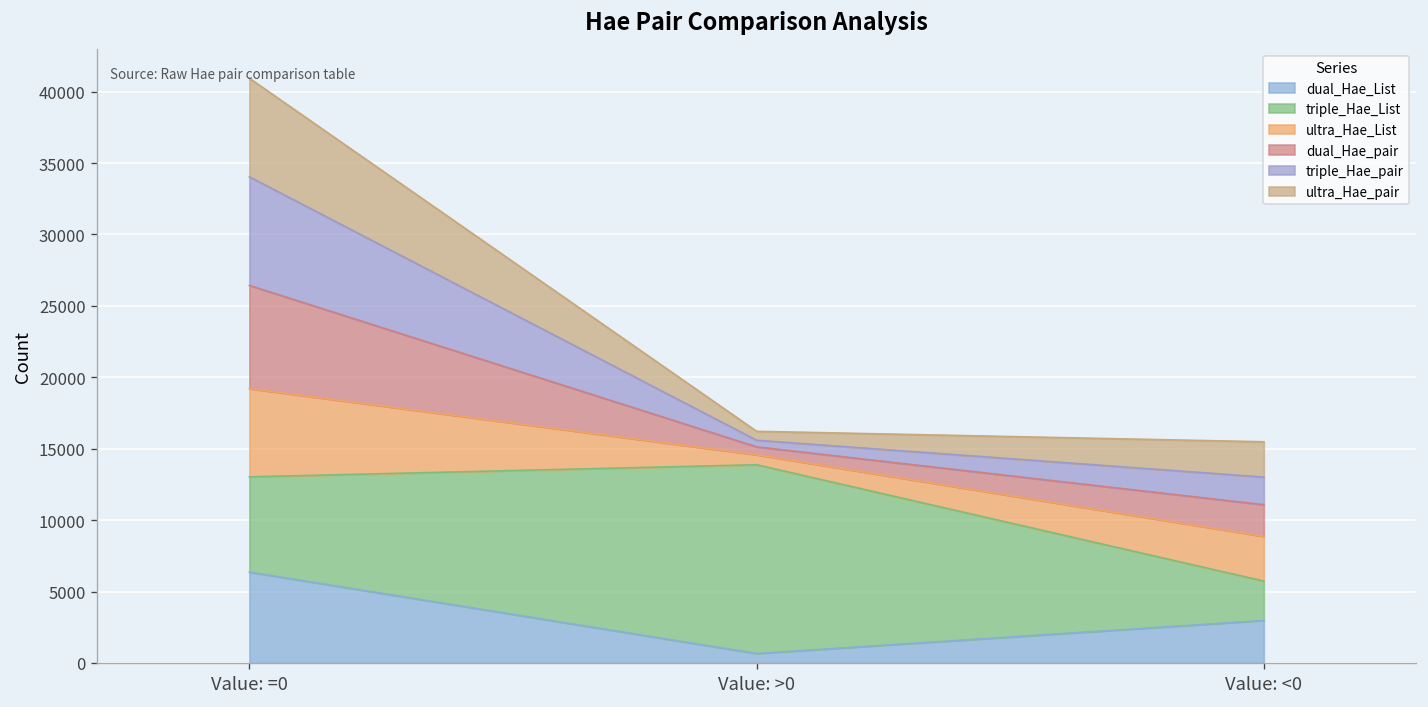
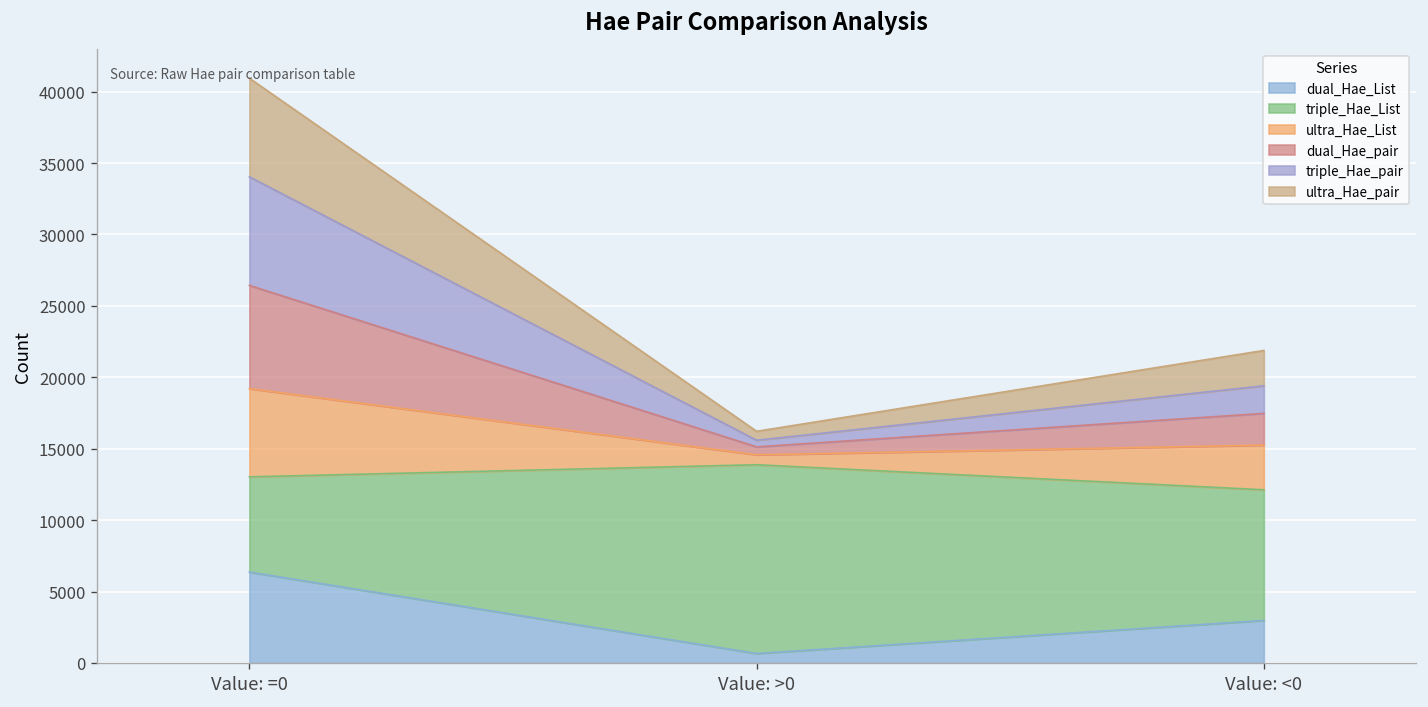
  {
    "triple_Hae_List": {
      "Value: =0": 6700,
      "Value: >0": 13200,
-     "Value: <0": 2800
+     "Value: <0": 9100
    }
  }
